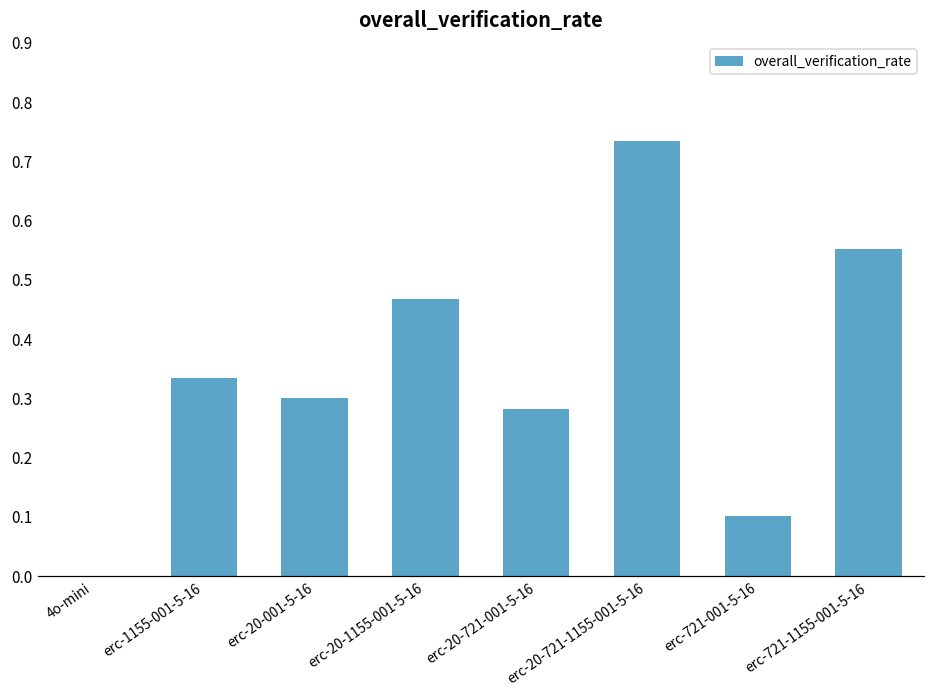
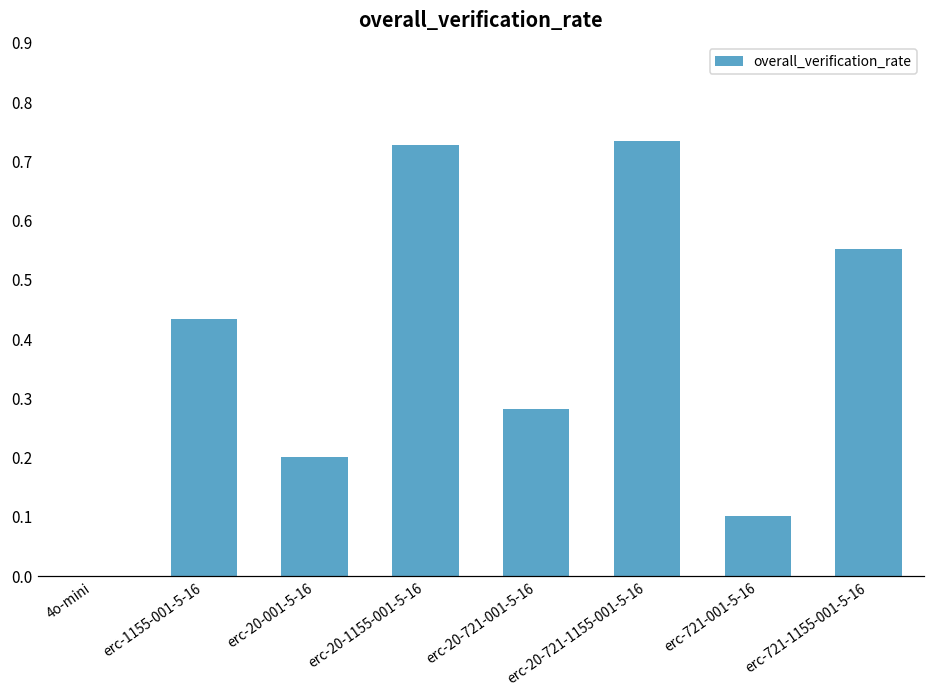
  {
    "4o-mini": 0.00,
-   "erc-1155-001-5-16": 0.33,
-   "erc-20-001-5-16": 0.3,
-   "erc-20-1155-001-5-16": 0.47,
+   "erc-1155-001-5-16": 0.43,
+   "erc-20-001-5-16": 0.2,
+   "erc-20-1155-001-5-16": 0.73,
    "erc-20-721-001-5-16": 0.28,
    "erc-20-721-1155-001-5-16": 0.73,
    "erc-721-001-5-16": 0.10,
    "erc-721-1155-001-5-16": 0.55
  }
